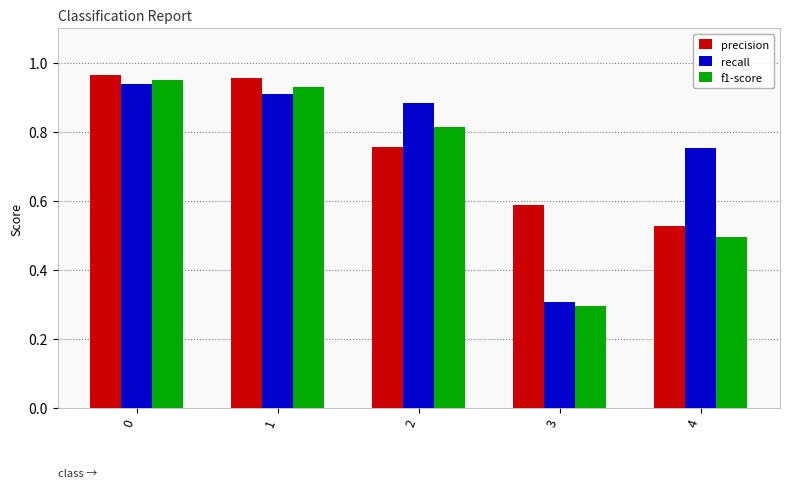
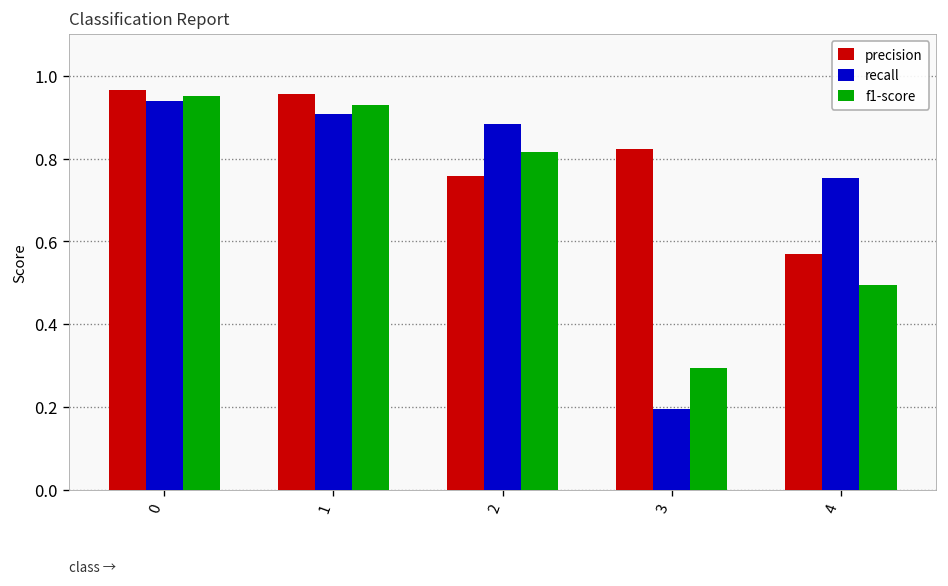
  {
    "precision": {
      "0": 0.96,
      "1": 0.96,
      "2": 0.76,
-     "3": 0.59,
-     "4": 0.53
+     "3": 0.82,
+     "4": 0.57
    },
    "recall": {
      "0": 0.94,
      "1": 0.91,
      "2": 0.88,
-     "3": 0.31,
+     "3": 0.20,
      "4": 0.75
    },
    "f1-score": {
      "0": 0.95,
      "1": 0.93,
      "2": 0.81,
      "3": 0.29,
      "4": 0.50
    }
  }
